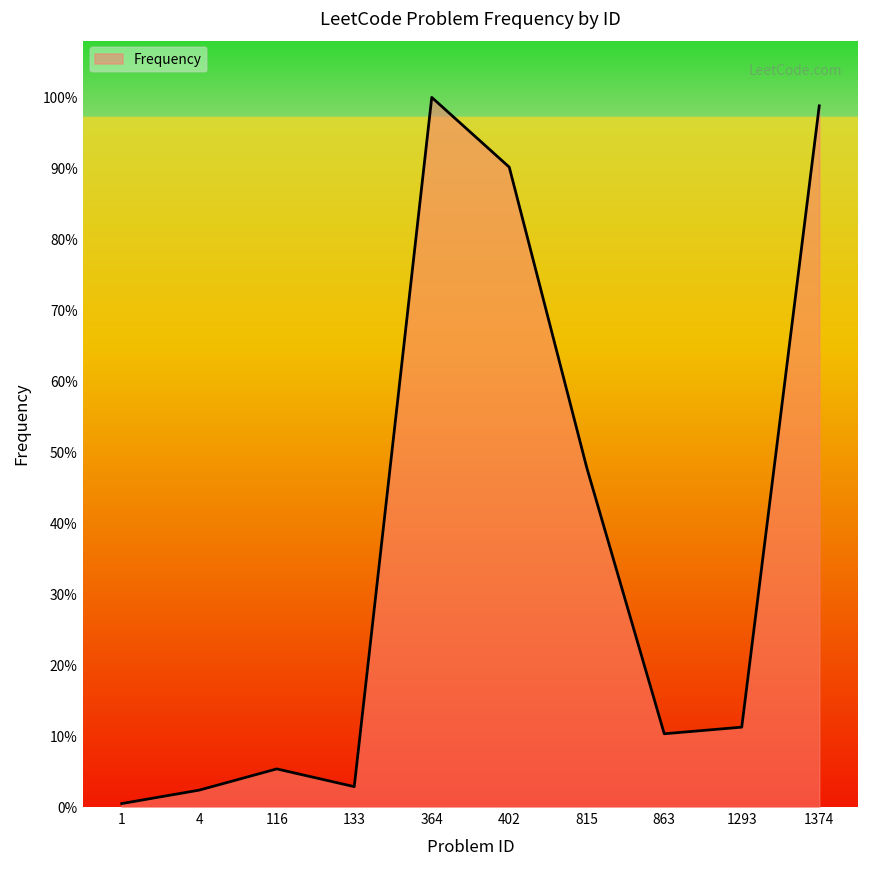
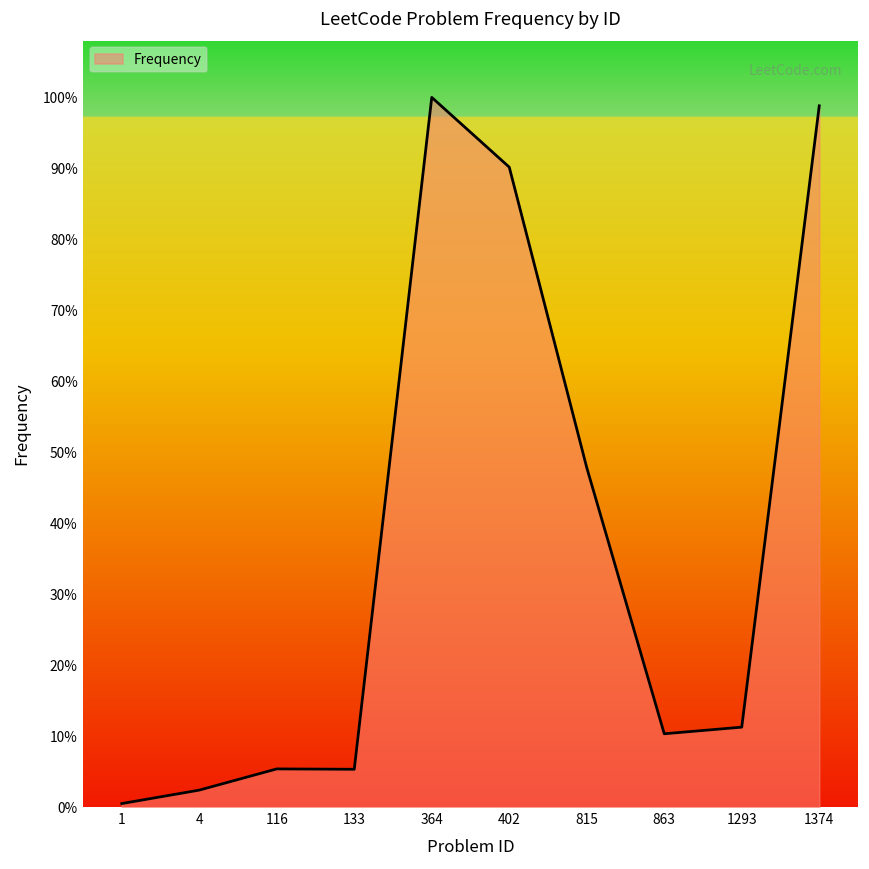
  {
    "1": "1%",
    "4": "2%",
    "116": "5%",
-   "133": "3%",
+   "133": "5%",
    "364": "100%",
    "402": "90%",
    "815": "48%",
    "863": "10%",
    "1293": "11%",
    "1374": "99%"
  }
